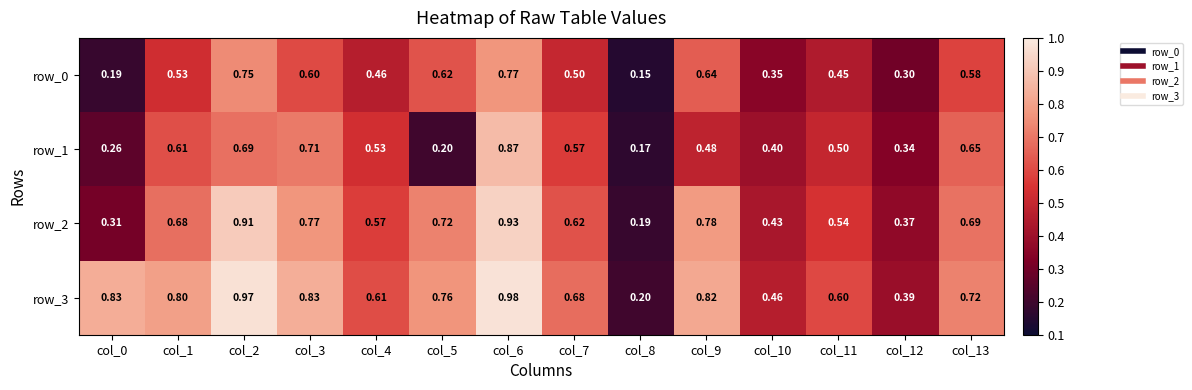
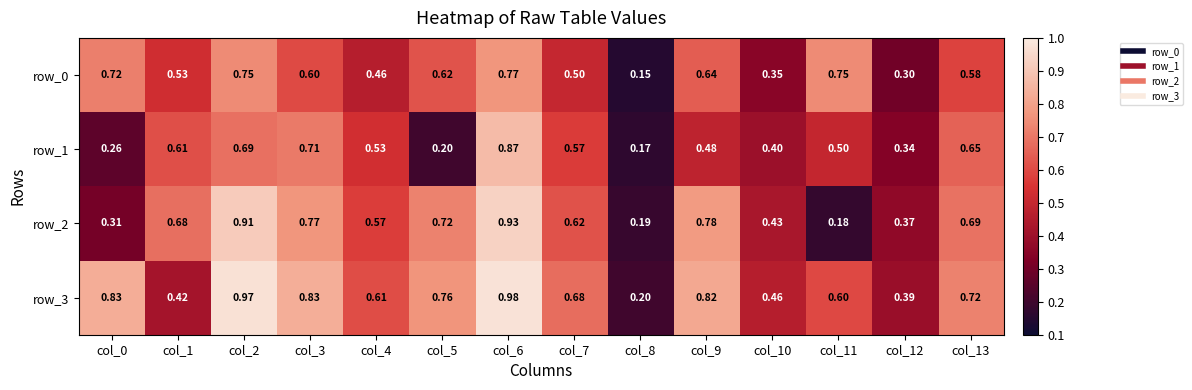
  {
    "row_0": {
-     "col_0": 0.19,
+     "col_0": 0.72,
      "col_1": 0.53,
      "col_2": 0.75,
      "col_3": 0.60,
      "col_4": 0.46,
      "col_5": 0.62,
      "col_6": 0.77,
      "col_7": 0.50,
      "col_8": 0.15,
      "col_9": 0.64,
      "col_10": 0.35,
-     "col_11": 0.45,
+     "col_11": 0.75,
      "col_12": 0.30,
      "col_13": 0.58
    },
    "row_1": {
      "col_0": 0.26,
      "col_1": 0.61,
      "col_2": 0.69,
      "col_3": 0.71,
      "col_4": 0.53,
      "col_5": 0.20,
      "col_6": 0.87,
      "col_7": 0.57,
      "col_8": 0.17,
      "col_9": 0.48,
      "col_10": 0.40,
      "col_11": 0.50,
      "col_12": 0.34,
      "col_13": 0.65
    },
    "row_2": {
      "col_0": 0.31,
      "col_1": 0.68,
      "col_2": 0.91,
      "col_3": 0.77,
      "col_4": 0.57,
      "col_5": 0.72,
      "col_6": 0.93,
      "col_7": 0.62,
      "col_8": 0.19,
      "col_9": 0.78,
      "col_10": 0.43,
-     "col_11": 0.54,
+     "col_11": 0.18,
      "col_12": 0.37,
      "col_13": 0.69
    },
    "row_3": {
      "col_0": 0.83,
-     "col_1": 0.80,
+     "col_1": 0.42,
      "col_2": 0.97,
      "col_3": 0.83,
      "col_4": 0.61,
      "col_5": 0.76,
      "col_6": 0.98,
      "col_7": 0.68,
      "col_8": 0.20,
      "col_9": 0.82,
      "col_10": 0.46,
      "col_11": 0.60,
      "col_12": 0.39,
      "col_13": 0.72
    }
  }
